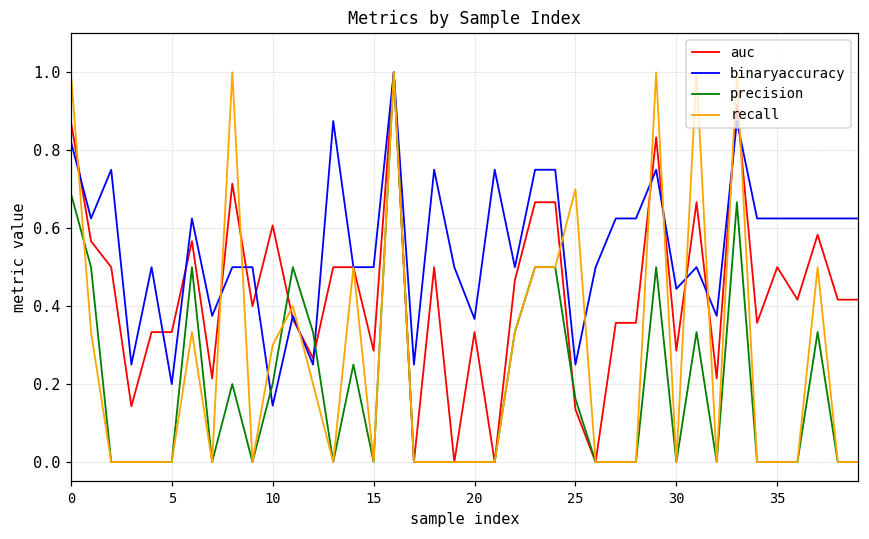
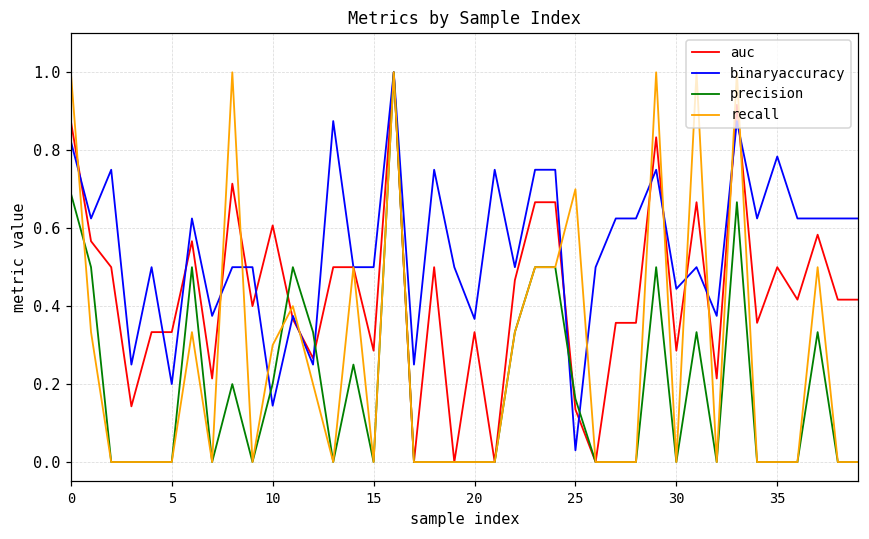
  {
    "auc": {
      "0": 0.88,
      "5": 0.33,
      "10": 0.61,
      "15": 0.29,
      "20": 0.33,
      "25": 0.13,
      "30": 0.29,
      "35": 0.50
    },
    "binaryaccuracy": {
      "0": 0.82,
      "5": 0.20,
      "10": 0.14,
      "15": 0.50,
      "20": 0.37,
-     "25": 0.25,
+     "25": 0.03,
      "30": 0.44,
-     "35": 0.63
+     "35": 0.78
    },
    "precision": {
      "0": 0.69,
      "10": 0.20,
      "25": 0.16
    },
    "recall": {
      "0": 1.00,
      "10": 0.30,
      "25": 0.70
    }
  }
